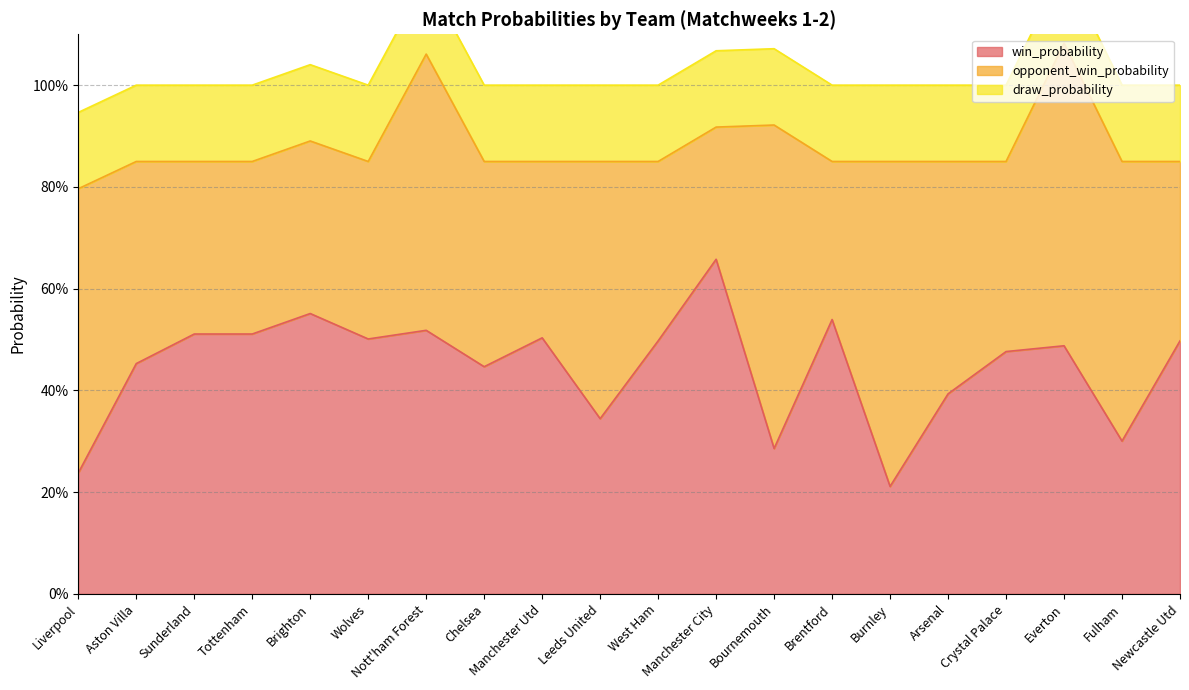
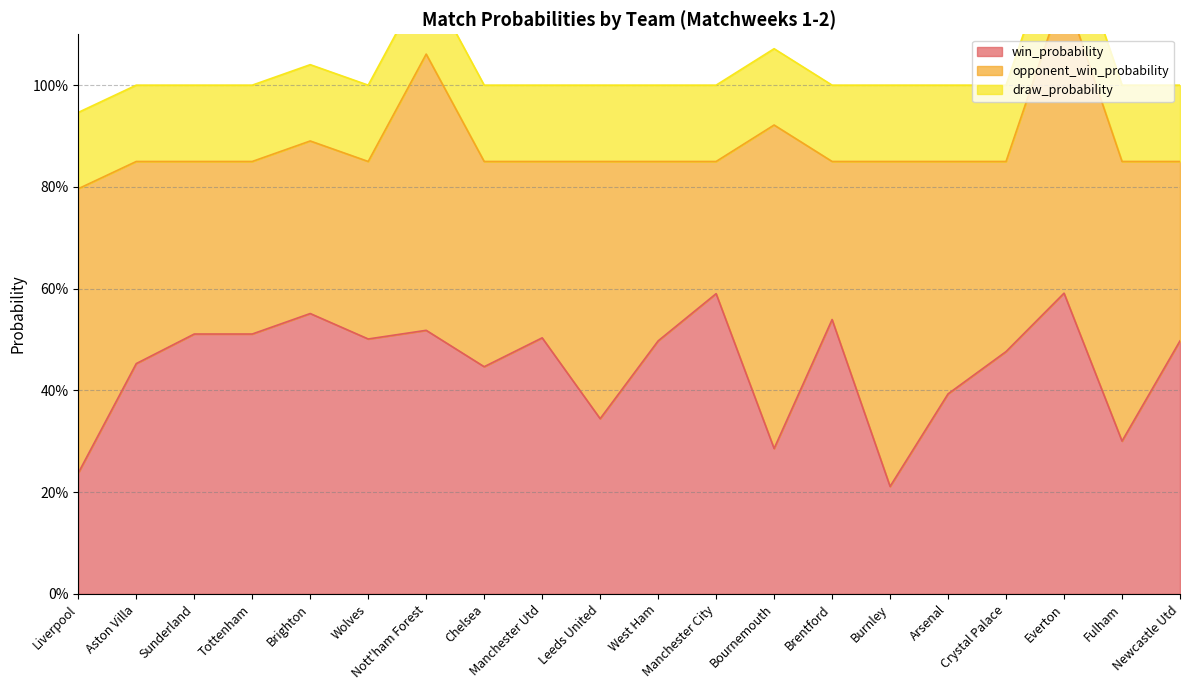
  {
    "win_probability": {
      "Liverpool": "24%",
      "Aston Villa": "45%",
      "Sunderland": "51%",
      "Tottenham": "51%",
      "Brighton": "55%",
      "Wolves": "50%",
      "Nott'ham Forest": "52%",
      "Chelsea": "45%",
      "Manchester Utd": "50%",
      "Leeds United": "34%",
      "West Ham": "50%",
-     "Manchester City": "66%",
+     "Manchester City": "59%",
      "Bournemouth": "29%",
      "Brentford": "54%",
      "Burnley": "21%",
      "Arsenal": "39%",
      "Crystal Palace": "48%",
-     "Everton": "49%",
+     "Everton": "59%",
      "Fulham": "30%",
      "Newcastle Utd": "50%"
    },
    "opponent_win_probability": {
      "Liverpool": "56%",
      "Aston Villa": "40%",
      "Sunderland": "34%",
      "Tottenham": "34%",
      "Brighton": "34%",
      "Wolves": "35%",
      "Nott'ham Forest": "54%",
      "Chelsea": "40%",
      "Manchester Utd": "35%",
      "Leeds United": "51%",
      "West Ham": "35%",
      "Manchester City": "26%",
      "Bournemouth": "64%",
      "Brentford": "31%",
      "Burnley": "64%",
      "Arsenal": "46%",
      "Crystal Palace": "37%",
      "Fulham": "55%",
      "Newcastle Utd": "35%"
    },
    "draw_probability": {
      "Liverpool": "15%",
      "Aston Villa": "15%",
      "Sunderland": "15%",
      "Tottenham": "15%",
      "Brighton": "15%",
      "Wolves": "15%",
      "Chelsea": "15%",
      "Manchester Utd": "15%",
      "Leeds United": "15%",
      "West Ham": "15%",
      "Manchester City": "15%",
      "Bournemouth": "15%",
      "Brentford": "15%",
      "Burnley": "15%",
      "Arsenal": "15%",
      "Newcastle Utd": "15%"
    }
  }
